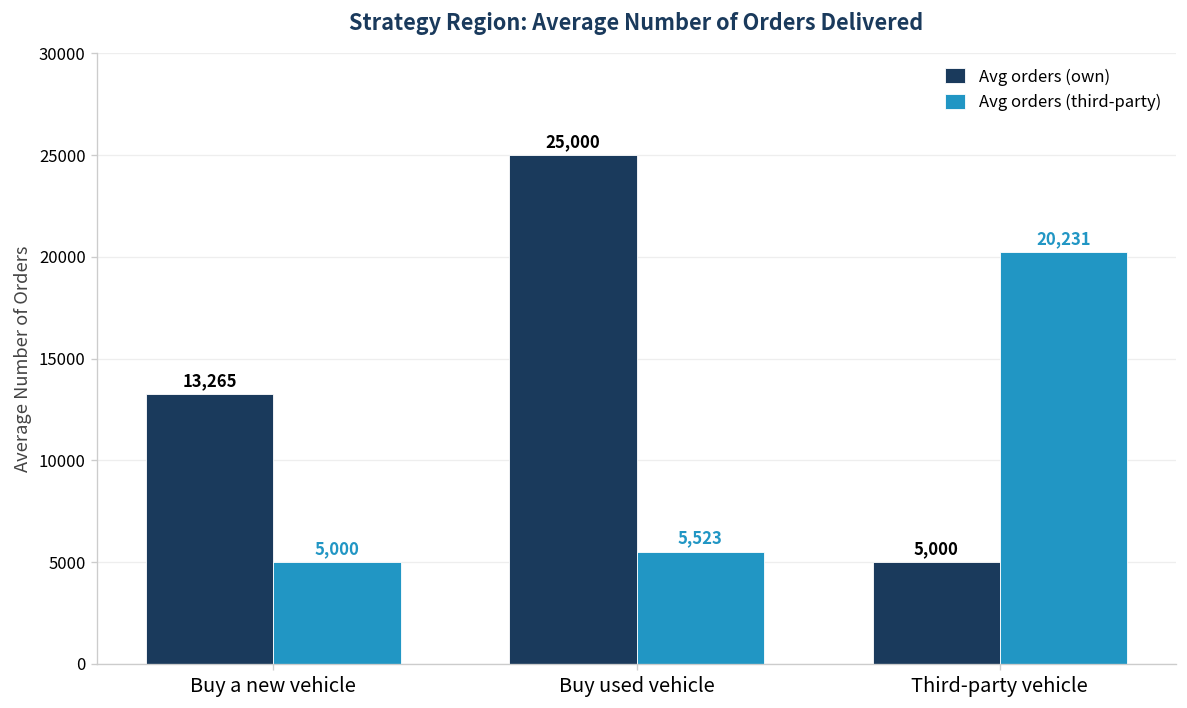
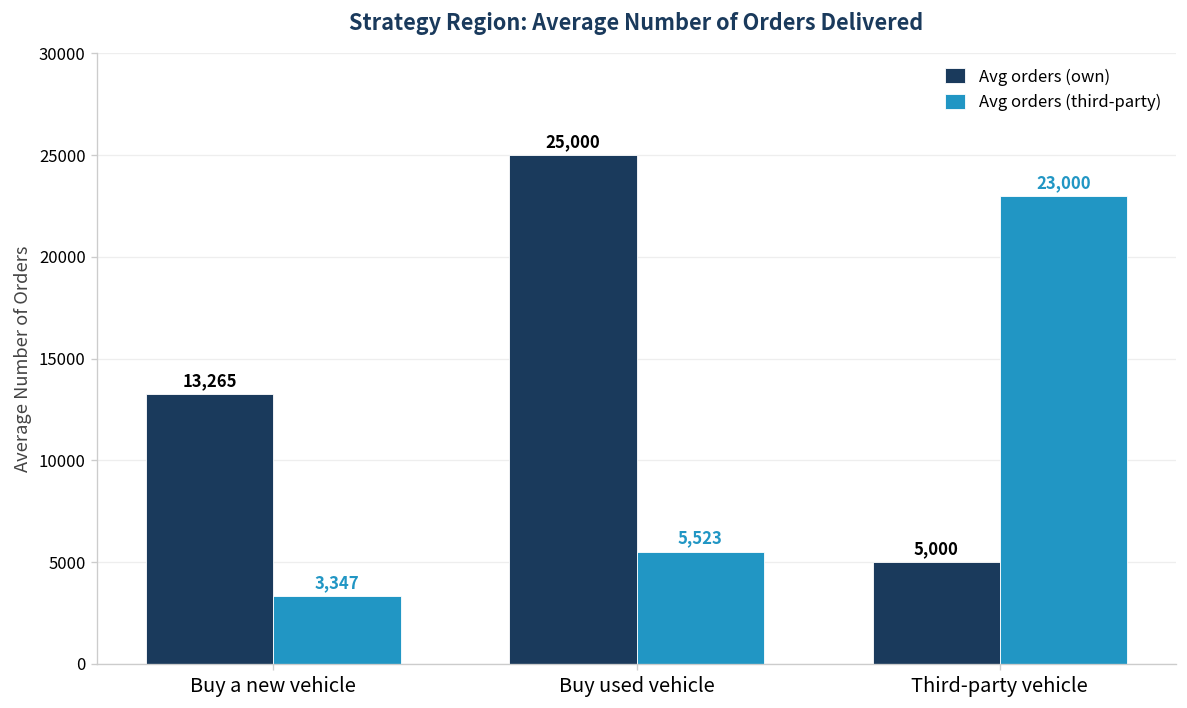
  {
    "Avg orders (own)": {
      "Buy a new vehicle": "13,265",
      "Buy used vehicle": "25,000",
      "Third-party vehicle": "5,000"
    },
    "Avg orders (third-party)": {
-     "Buy a new vehicle": "5,000",
+     "Buy a new vehicle": "3,347",
      "Buy used vehicle": "5,523",
-     "Third-party vehicle": "20,231"
+     "Third-party vehicle": "23,000"
    }
  }
